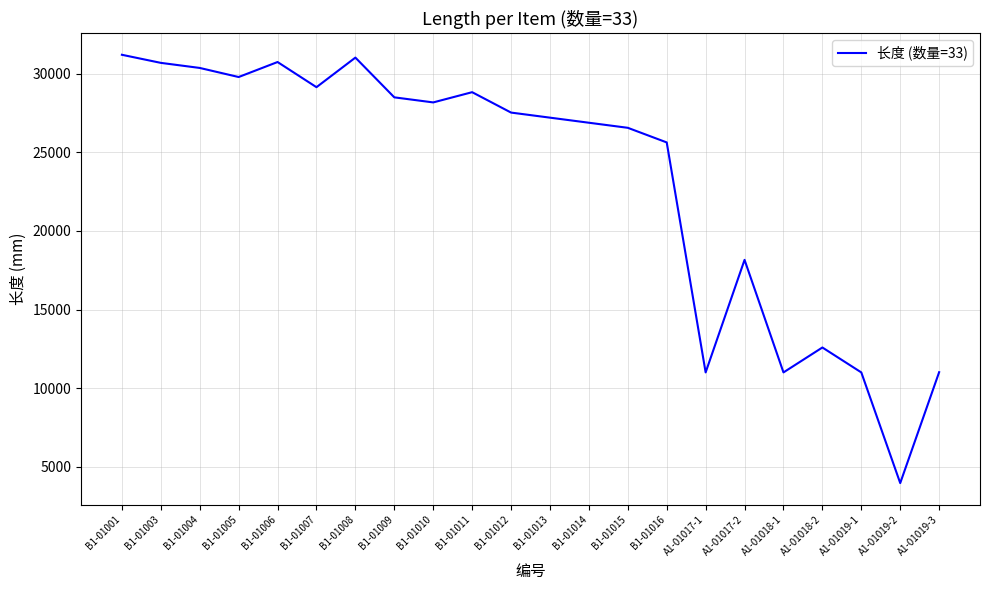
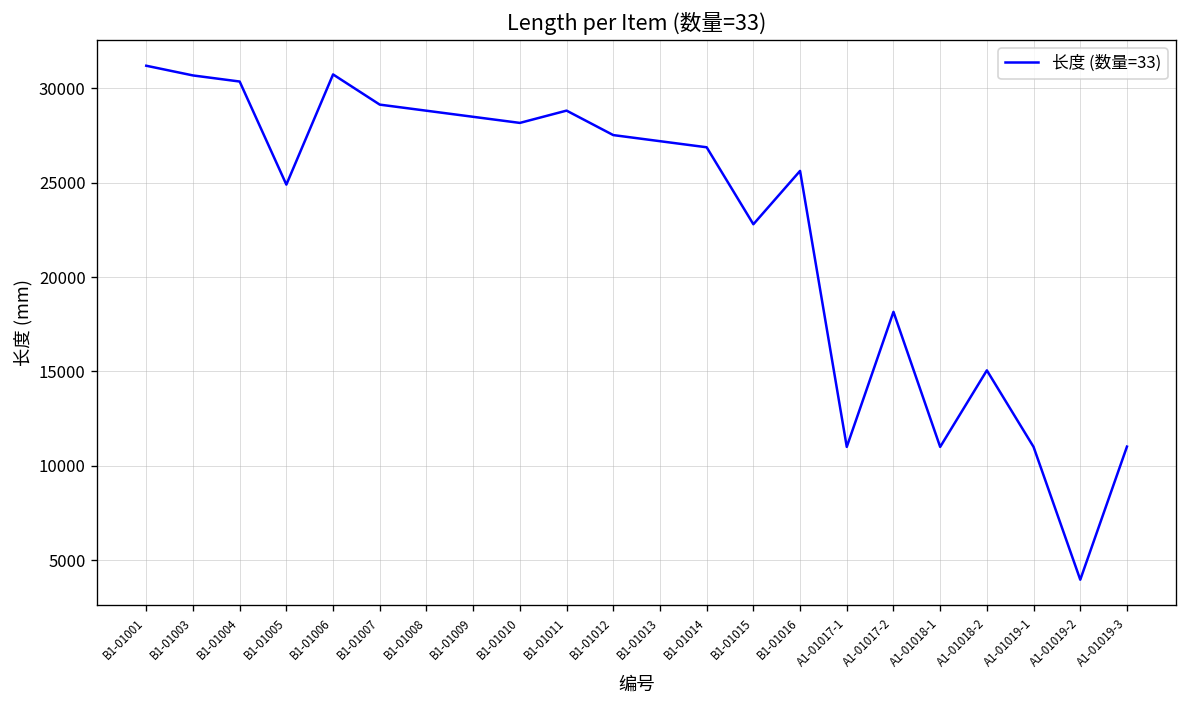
  {
    "B1-01001": 31200,
    "B1-01003": 30700,
    "B1-01004": 30400,
-   "B1-01005": 29800,
+   "B1-01005": 24900,
    "B1-01006": 30700,
    "B1-01007": 29100,
-   "B1-01008": 31000,
+   "B1-01008": 28800,
    "B1-01009": 28500,
    "B1-01010": 28200,
    "B1-01011": 28800,
    "B1-01012": 27500,
    "B1-01013": 27200,
    "B1-01014": 26900,
-   "B1-01015": 26600,
+   "B1-01015": 22800,
    "B1-01016": 25600,
    "A1-01017-1": 11000,
    "A1-01017-2": 18200,
    "A1-01018-1": 11000,
-   "A1-01018-2": 12600,
+   "A1-01018-2": 15100,
    "A1-01019-1": 11000,
    "A1-01019-2": 4000,
    "A1-01019-3": 11000
  }
